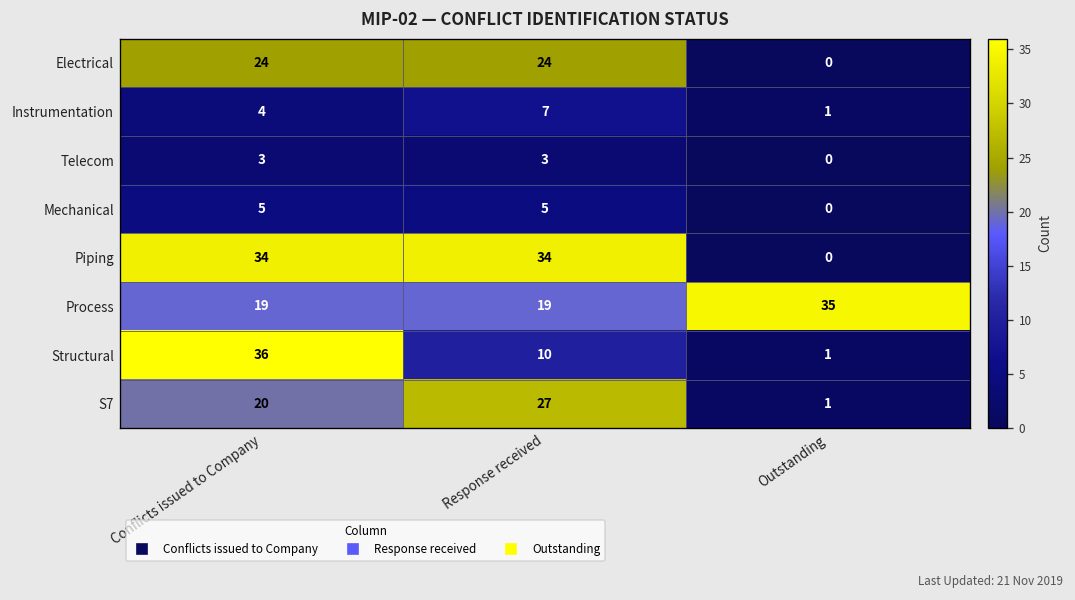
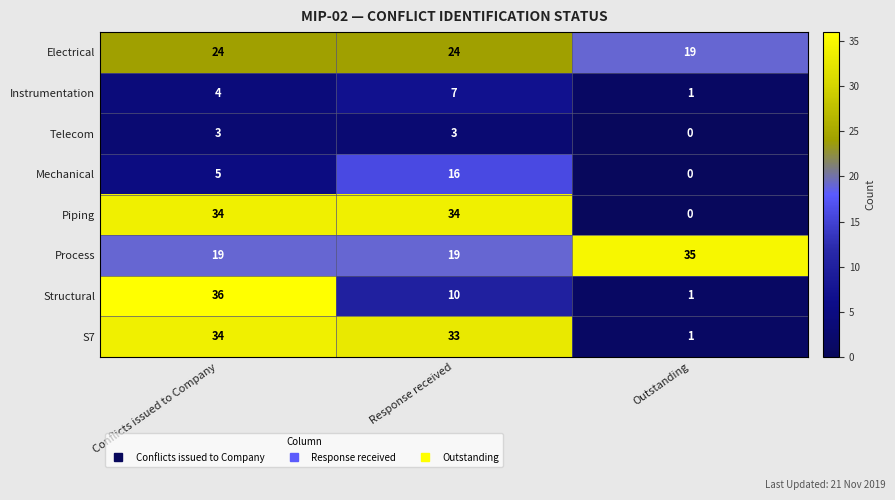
  {
    "Electrical": {
      "Conflicts issued to Company": 24,
      "Response received": 24,
-     "Outstanding": 0
+     "Outstanding": 19
    },
    "Instrumentation": {
      "Conflicts issued to Company": 4,
      "Response received": 7,
      "Outstanding": 1
    },
    "Telecom": {
      "Conflicts issued to Company": 3,
      "Response received": 3,
      "Outstanding": 0
    },
    "Mechanical": {
      "Conflicts issued to Company": 5,
-     "Response received": 5,
+     "Response received": 16,
      "Outstanding": 0
    },
    "Piping": {
      "Conflicts issued to Company": 34,
      "Response received": 34,
      "Outstanding": 0
    },
    "Process": {
      "Conflicts issued to Company": 19,
      "Response received": 19,
      "Outstanding": 35
    },
    "Structural": {
      "Conflicts issued to Company": 36,
      "Response received": 10,
      "Outstanding": 1
    },
    "S7": {
-     "Conflicts issued to Company": 20,
-     "Response received": 27,
+     "Conflicts issued to Company": 34,
+     "Response received": 33,
      "Outstanding": 1
    }
  }
